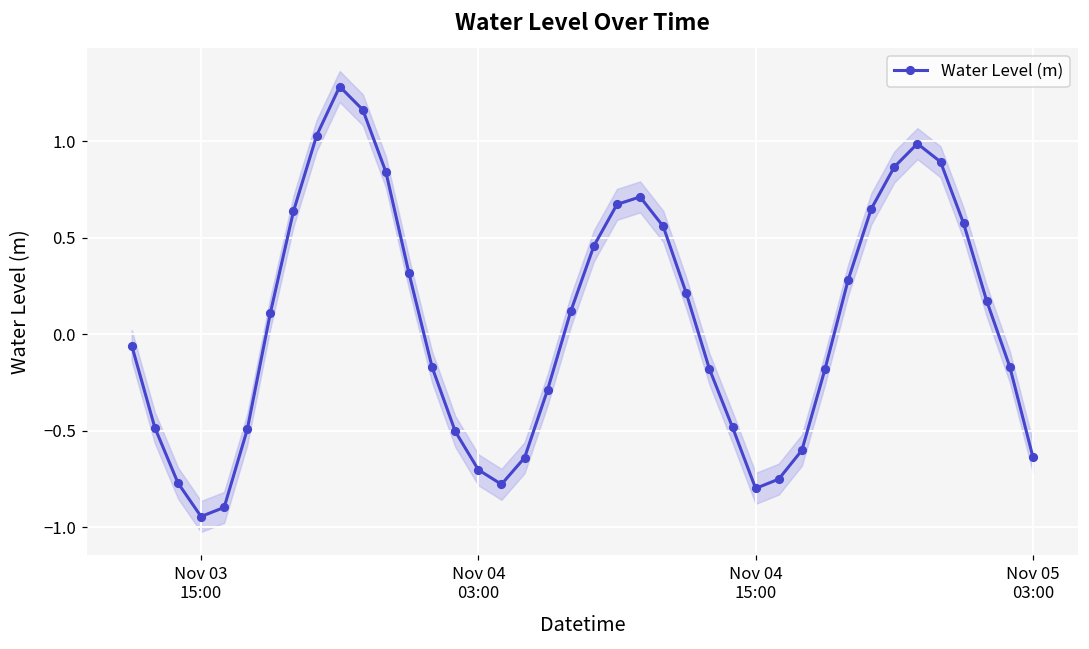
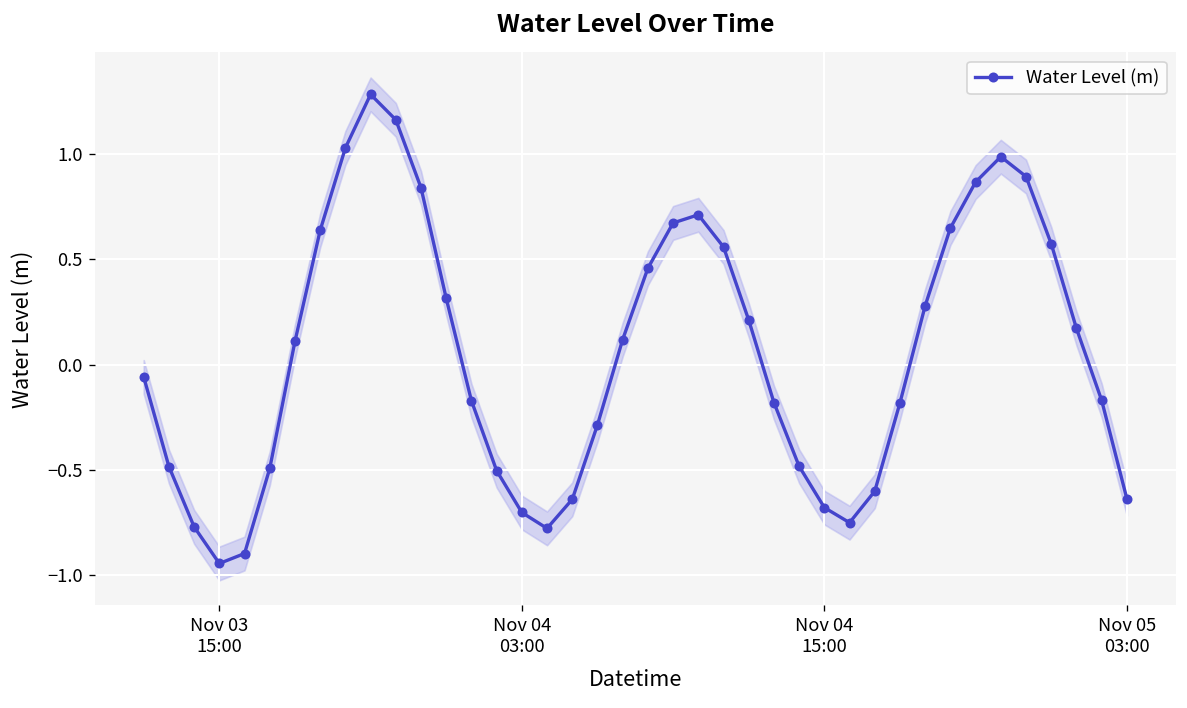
  {
    "Water Level (m)": {
      "Nov 03 15:00": -0.94,
      "Nov 04 03:00": -0.70,
-     "Nov 04 15:00": -0.80,
+     "Nov 04 15:00": -0.68,
      "Nov 05 03:00": -0.64
    }
  }
